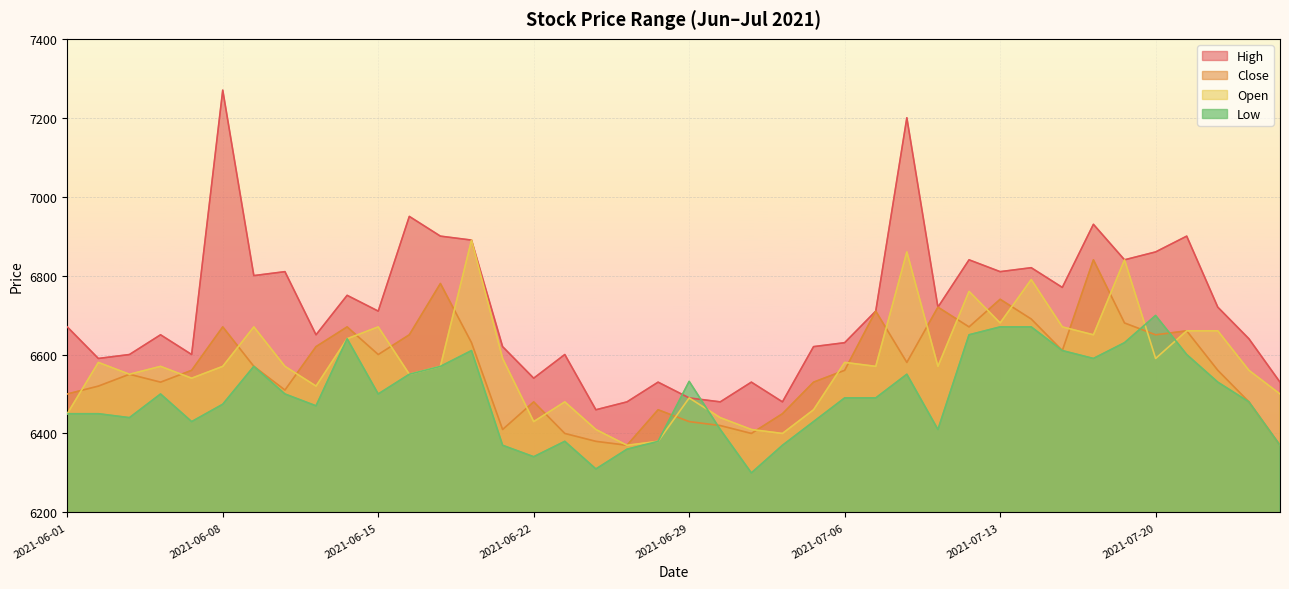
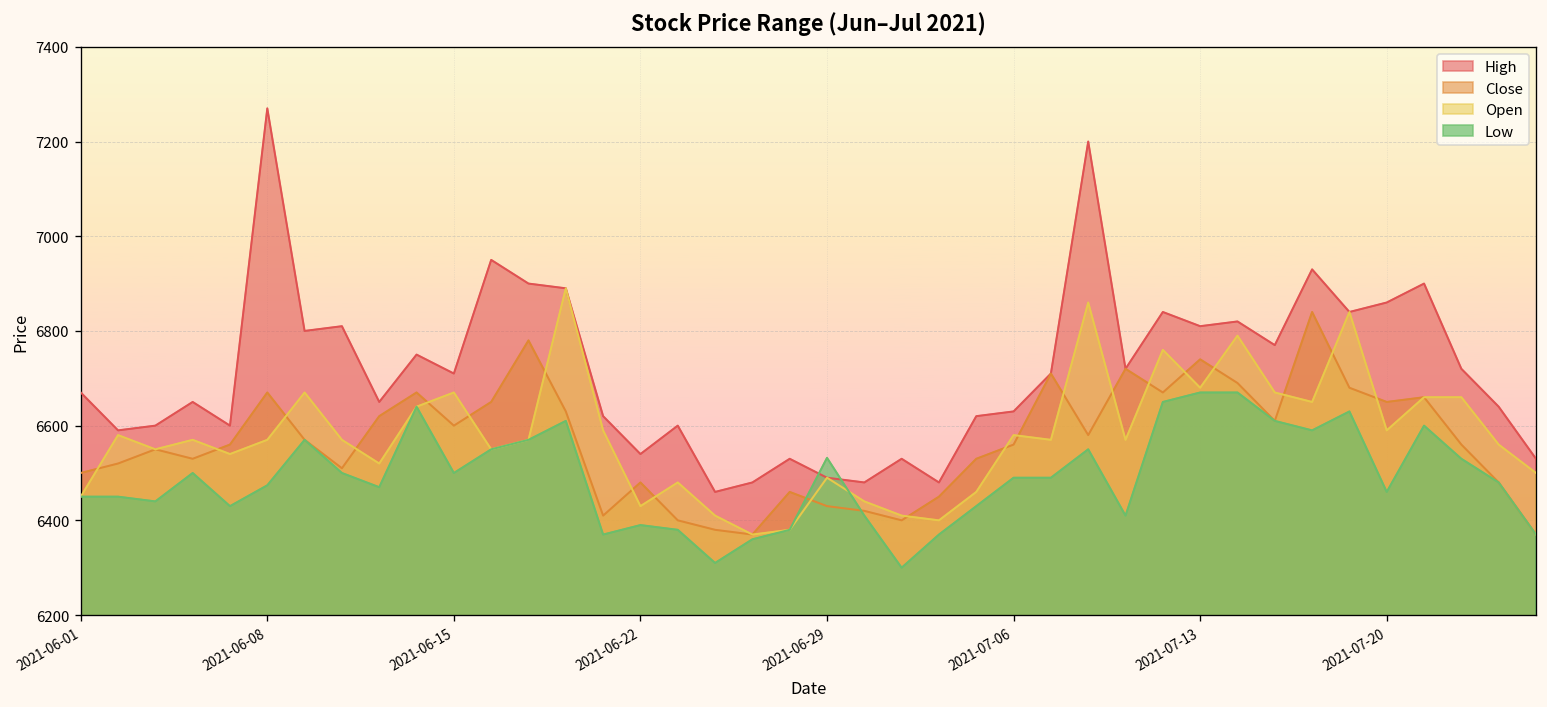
  {
    "Low": {
      "2021-06-08": 6470,
      "2021-06-15": 6500,
-     "2021-06-22": 6340,
+     "2021-06-22": 6390,
      "2021-06-29": 6530,
      "2021-07-06": 6490,
      "2021-07-13": 6670,
-     "2021-07-20": 6700
+     "2021-07-20": 6460
    }
  }
